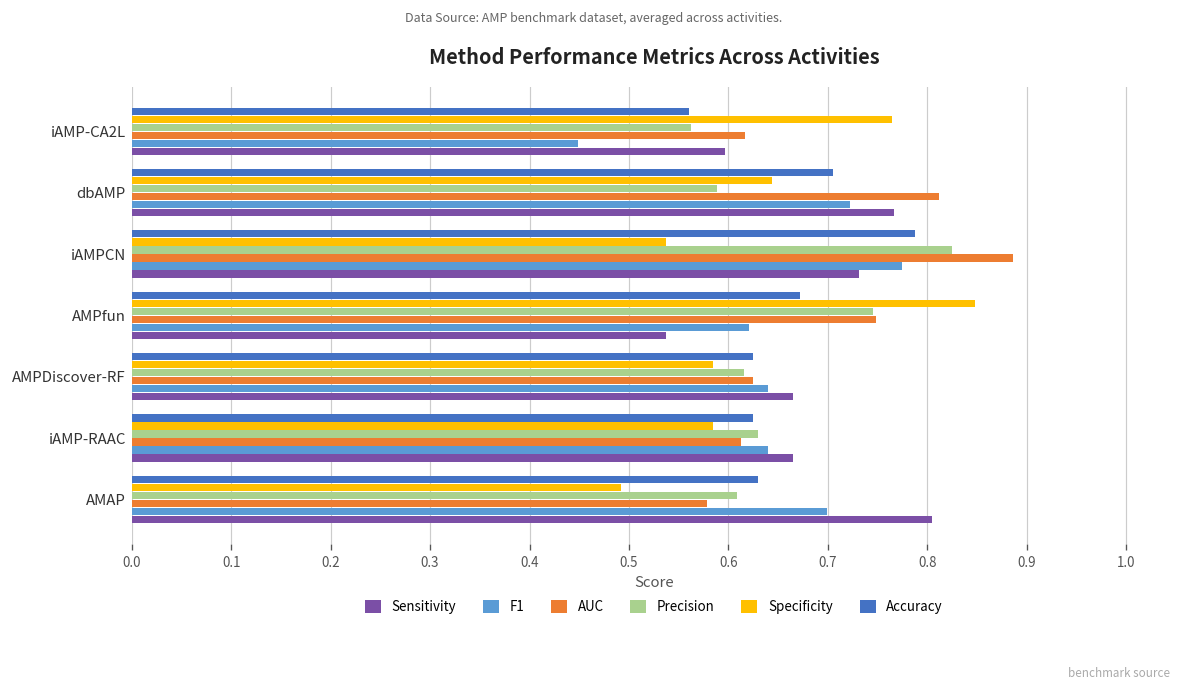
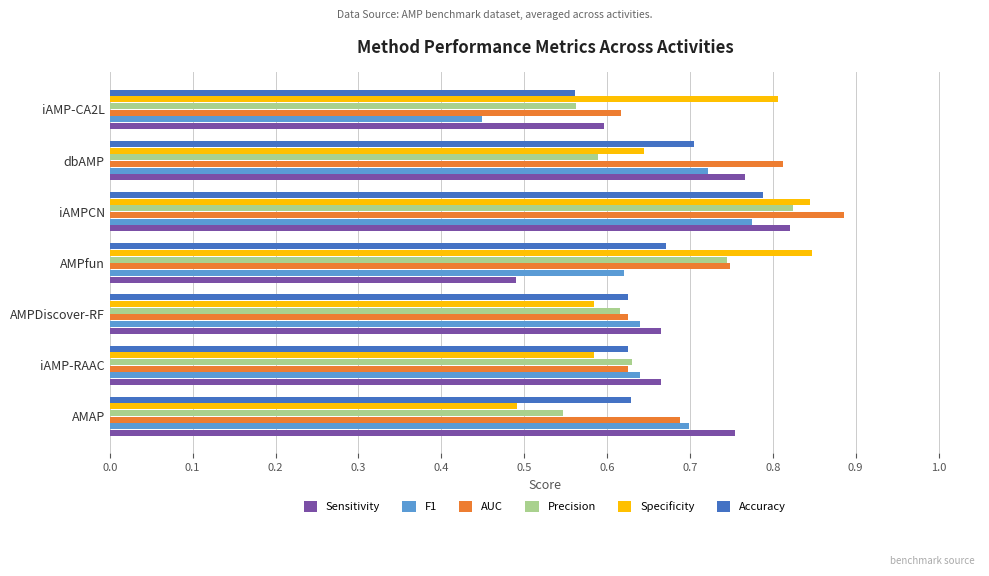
  {
    "Sensitivity": {
      "iAMP-CA2L": 0.60,
      "dbAMP": 0.77,
-     "iAMPCN": 0.73,
-     "AMPfun": 0.54,
+     "iAMPCN": 0.82,
+     "AMPfun": 0.49,
      "AMPDiscover-RF": 0.67,
      "iAMP-RAAC": 0.67,
-     "AMAP": 0.80
+     "AMAP": 0.76
    },
    "AUC": {
      "iAMP-CA2L": 0.62,
      "dbAMP": 0.81,
      "iAMPCN": 0.89,
      "AMPfun": 0.75,
      "AMPDiscover-RF": 0.62,
-     "iAMP-RAAC": 0.61,
-     "AMAP": 0.58
+     "iAMP-RAAC": 0.62,
+     "AMAP": 0.69
    },
    "Precision": {
      "iAMP-CA2L": 0.56,
      "dbAMP": 0.59,
      "iAMPCN": 0.82,
      "AMPfun": 0.74,
      "AMPDiscover-RF": 0.62,
      "iAMP-RAAC": 0.63,
-     "AMAP": 0.61
+     "AMAP": 0.55
    },
    "Specificity": {
-     "iAMP-CA2L": 0.76,
+     "iAMP-CA2L": 0.81,
      "dbAMP": 0.64,
-     "iAMPCN": 0.54,
+     "iAMPCN": 0.84,
      "AMPfun": 0.85,
      "AMPDiscover-RF": 0.58,
      "iAMP-RAAC": 0.58,
      "AMAP": 0.49
    }
  }
